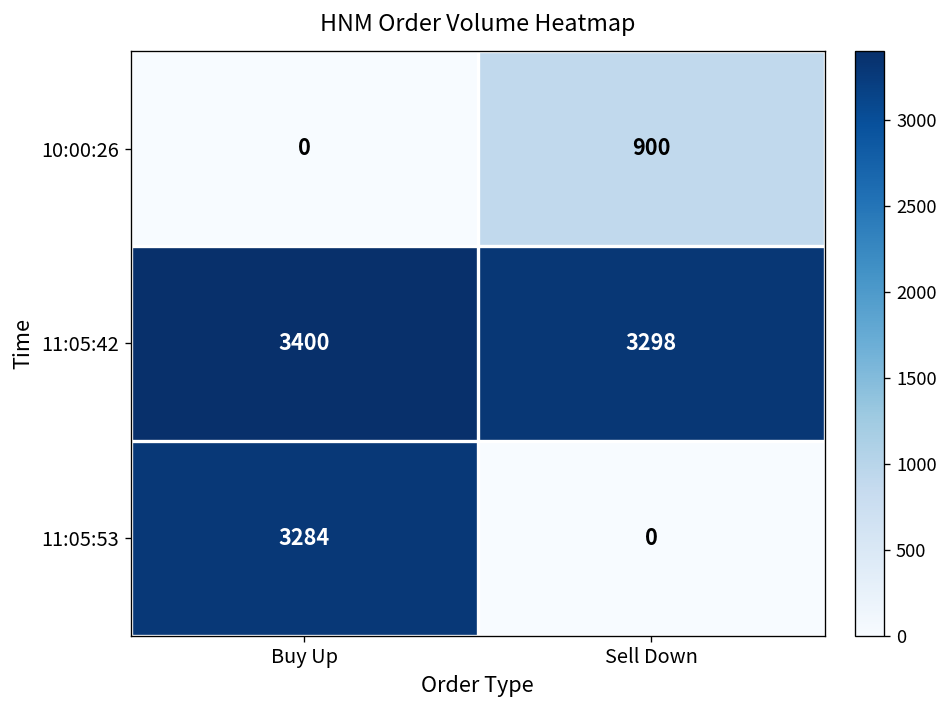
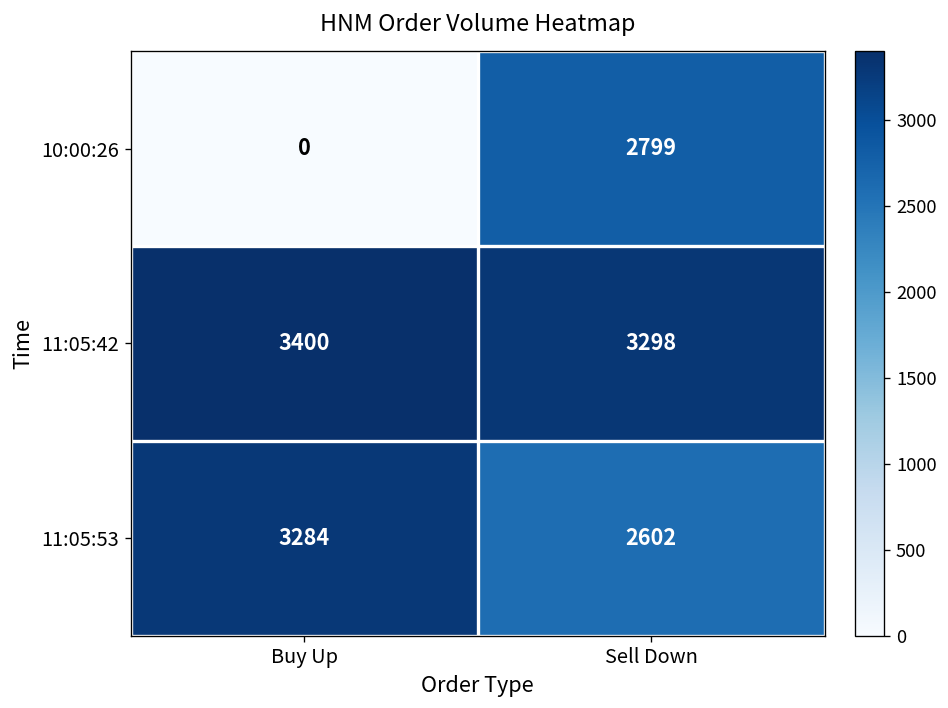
  {
    "10:00:26": {
      "Buy Up": 0,
-     "Sell Down": 900
+     "Sell Down": 2799
    },
    "11:05:42": {
      "Buy Up": 3400,
      "Sell Down": 3298
    },
    "11:05:53": {
      "Buy Up": 3284,
-     "Sell Down": 0
+     "Sell Down": 2602
    }
  }
